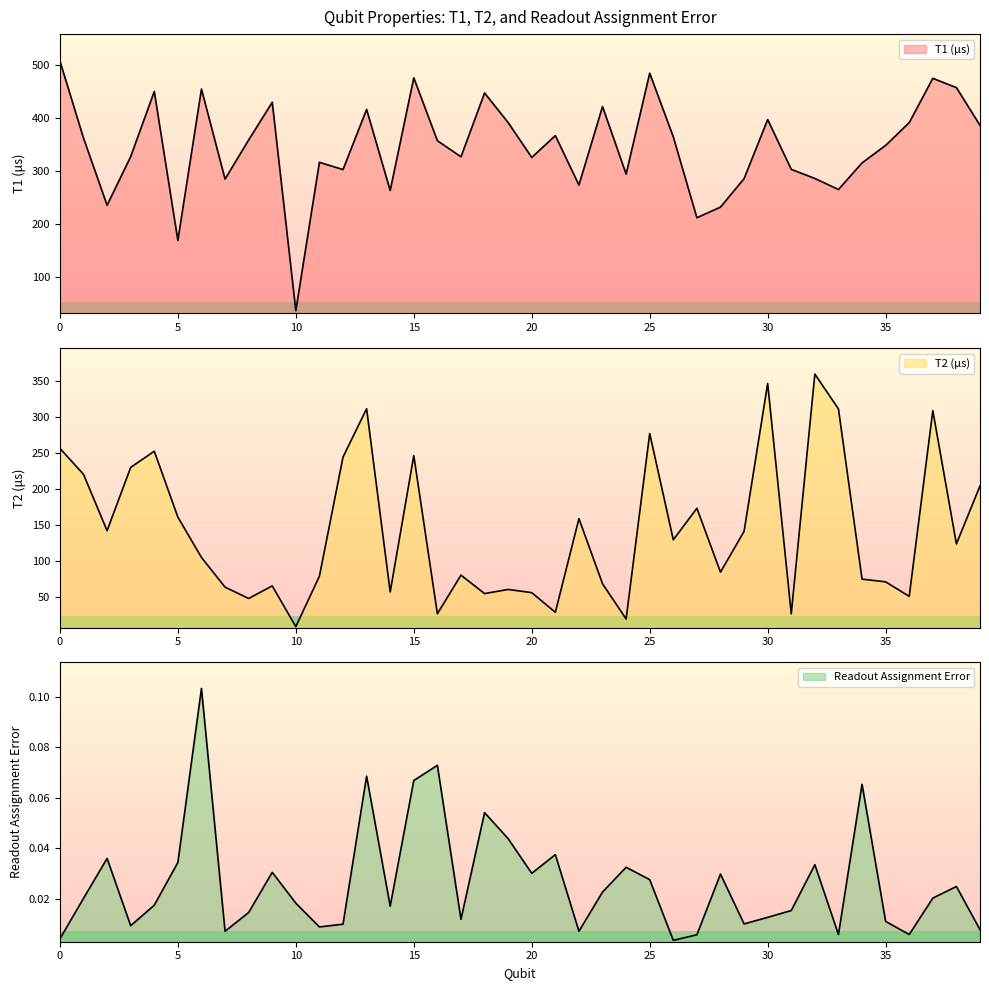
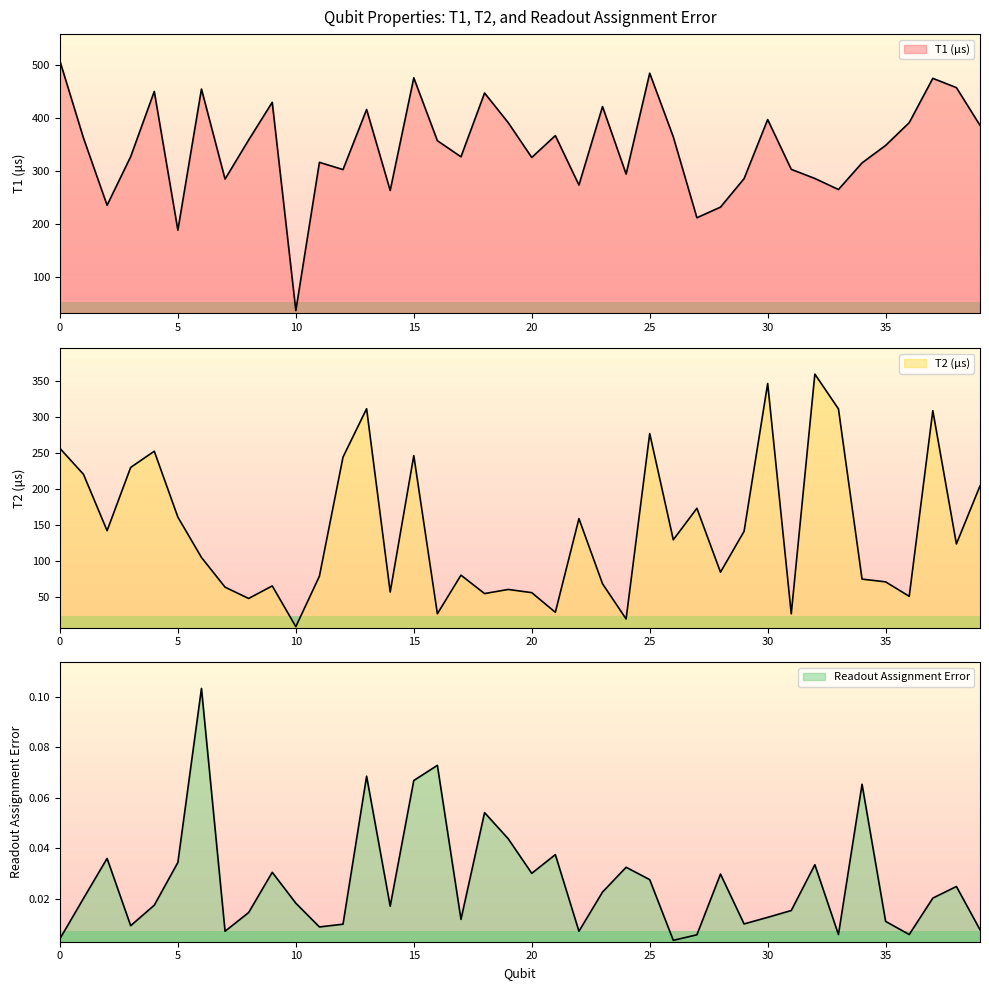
  {
    "Qubit Properties: T1, T2, and Readout Assignment Error": {
      "0": 510,
-     "5": 170,
+     "5": 190,
      "10": 40,
      "15": 480,
      "20": 330,
      "25": 480,
      "30": 400,
      "35": 350
    }
  }
